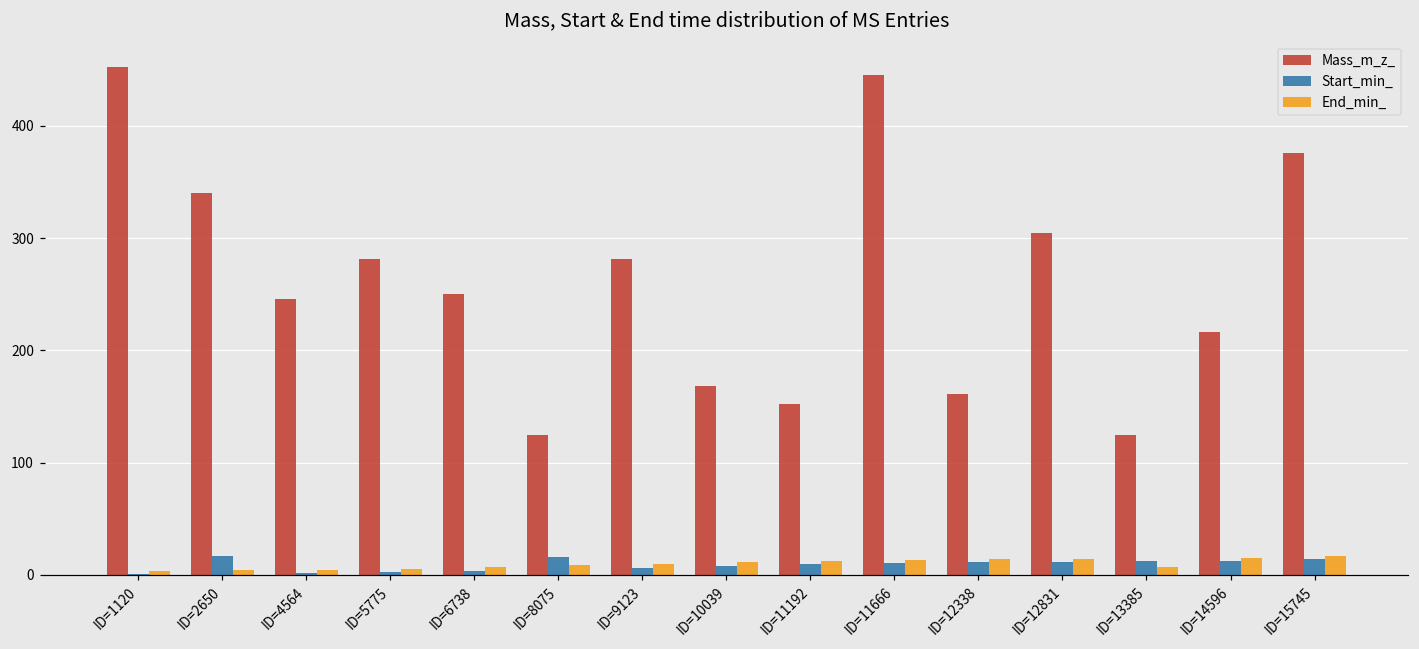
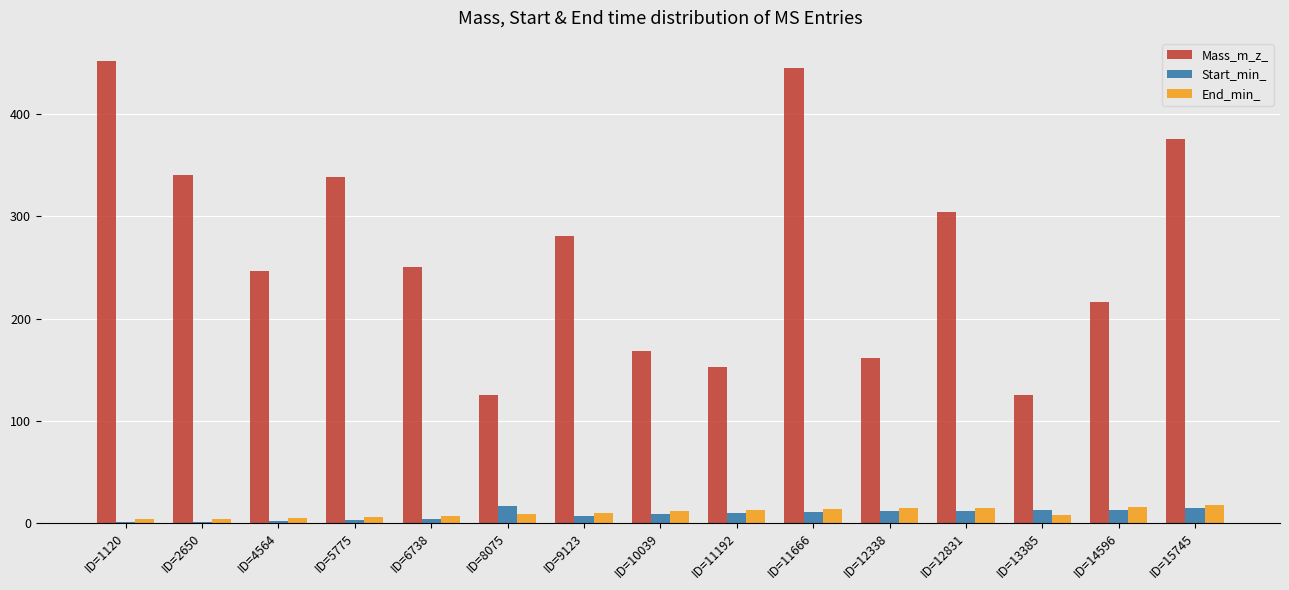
  {
    "Mass_m_z_": {
      "ID=1120": 452,
      "ID=2650": 340,
      "ID=4564": 246,
-     "ID=5775": 281,
+     "ID=5775": 338,
      "ID=6738": 250,
      "ID=8075": 125,
      "ID=9123": 281,
      "ID=10039": 168,
      "ID=11192": 152,
      "ID=11666": 445,
      "ID=12338": 161,
      "ID=12831": 304,
      "ID=13385": 125,
      "ID=14596": 216,
      "ID=15745": 376
    },
    "Start_min_": {
-     "ID=2650": 17,
+     "ID=2650": 1,
      "ID=5775": 3,
      "ID=6738": 4,
      "ID=8075": 16,
      "ID=9123": 7,
      "ID=10039": 8,
      "ID=11192": 10,
      "ID=11666": 10,
      "ID=12338": 11,
      "ID=12831": 12,
      "ID=13385": 12,
      "ID=14596": 13,
      "ID=15745": 14
    },
    "End_min_": {
      "ID=1120": 4,
      "ID=2650": 4,
      "ID=4564": 4,
      "ID=5775": 6,
      "ID=6738": 7,
      "ID=8075": 9,
      "ID=9123": 10,
      "ID=10039": 11,
      "ID=11192": 13,
      "ID=11666": 13,
      "ID=12338": 14,
      "ID=12831": 15,
      "ID=13385": 7,
      "ID=14596": 16,
      "ID=15745": 17
    }
  }
